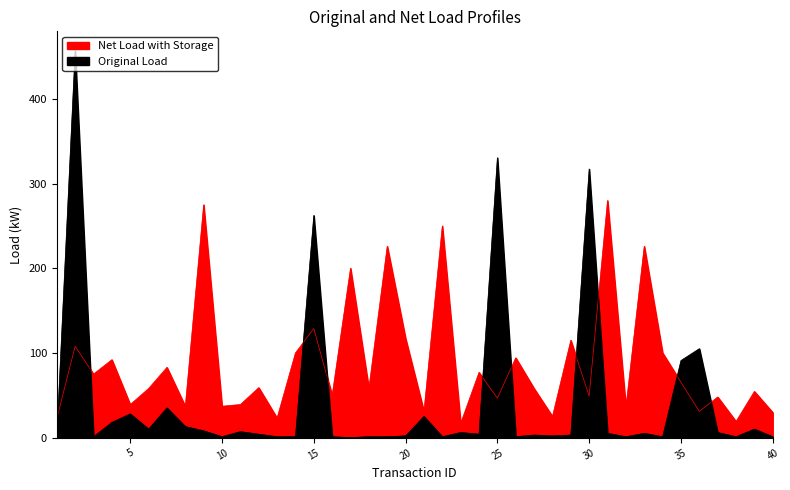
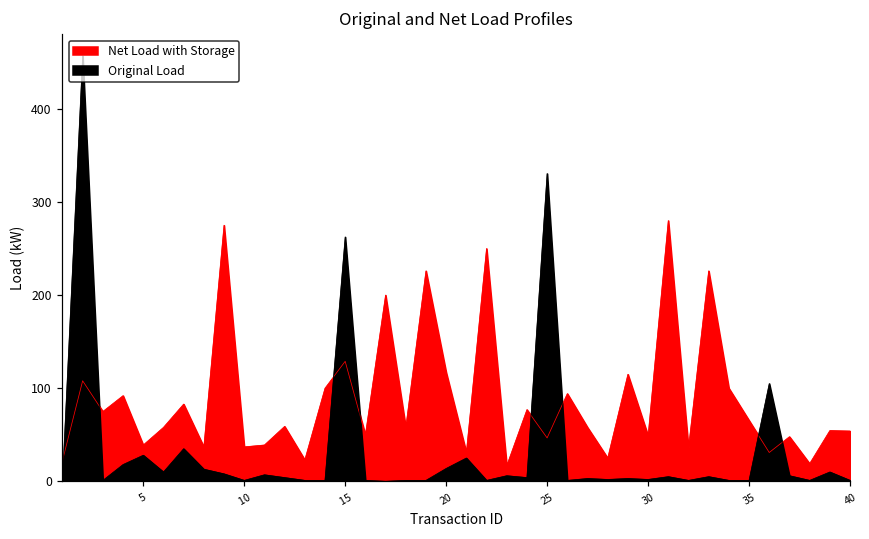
  {
    "Net Load with Storage": {
      "5": 40,
      "10": 40,
      "15": 130,
      "20": 120,
      "25": 50,
      "30": 50,
      "35": 70,
-     "40": 30
+     "40": 50
    },
    "Original Load": {
      "5": 30,
      "10": 0,
      "15": 260,
-     "20": 0,
+     "20": 10,
      "25": 330,
-     "30": 320,
-     "35": 90,
+     "30": 0,
+     "35": 0,
      "40": 0
    }
  }
